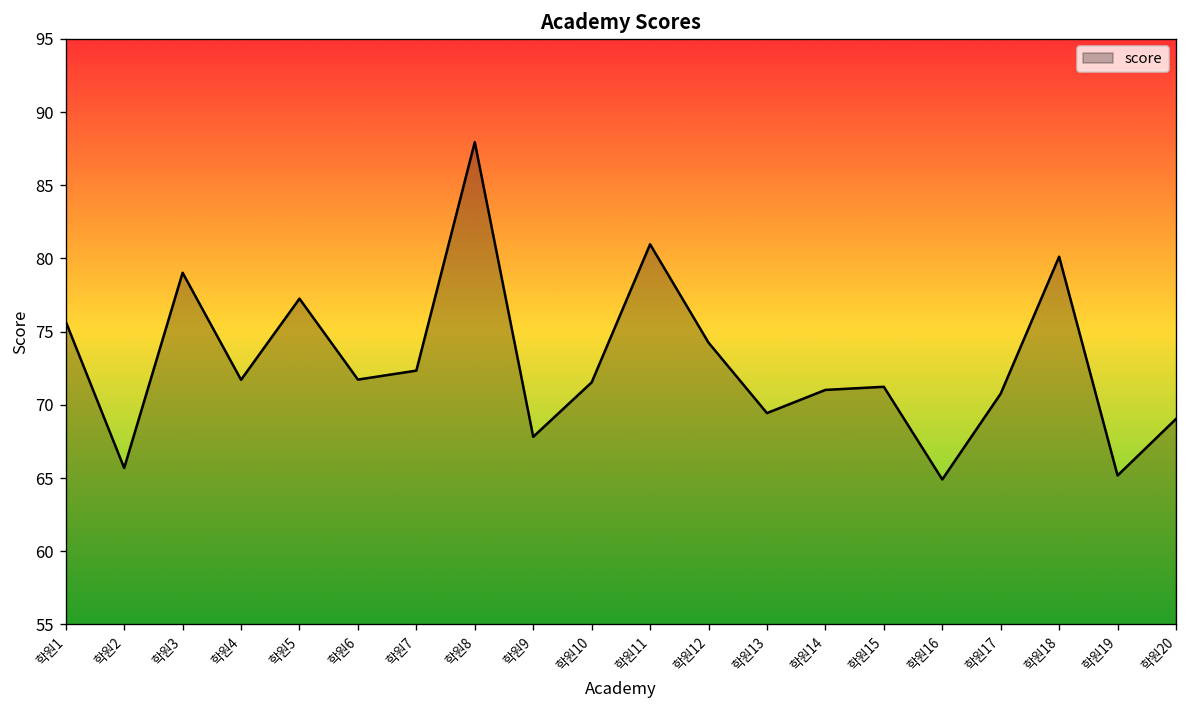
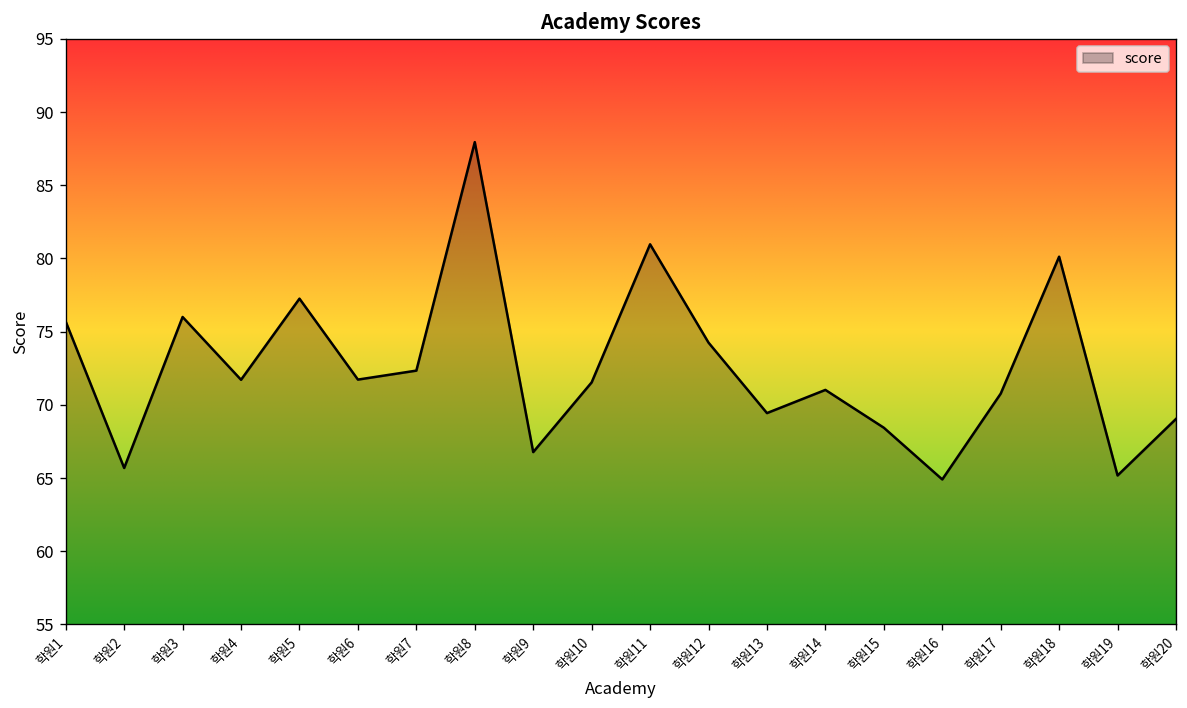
  {
    "학원1": 75.7,
    "학원2": 65.7,
-   "학원3": 79.0,
+   "학원3": 76.0,
    "학원4": 71.7,
    "학원5": 77.3,
    "학원6": 71.7,
    "학원7": 72.3,
    "학원8": 87.9,
-   "학원9": 67.8,
+   "학원9": 66.8,
    "학원10": 71.5,
    "학원11": 81.0,
    "학원12": 74.2,
    "학원13": 69.4,
    "학원14": 71.0,
-   "학원15": 71.2,
+   "학원15": 68.4,
    "학원16": 64.9,
    "학원17": 70.8,
    "학원18": 80.1,
    "학원19": 65.2,
    "학원20": 69.0
  }
